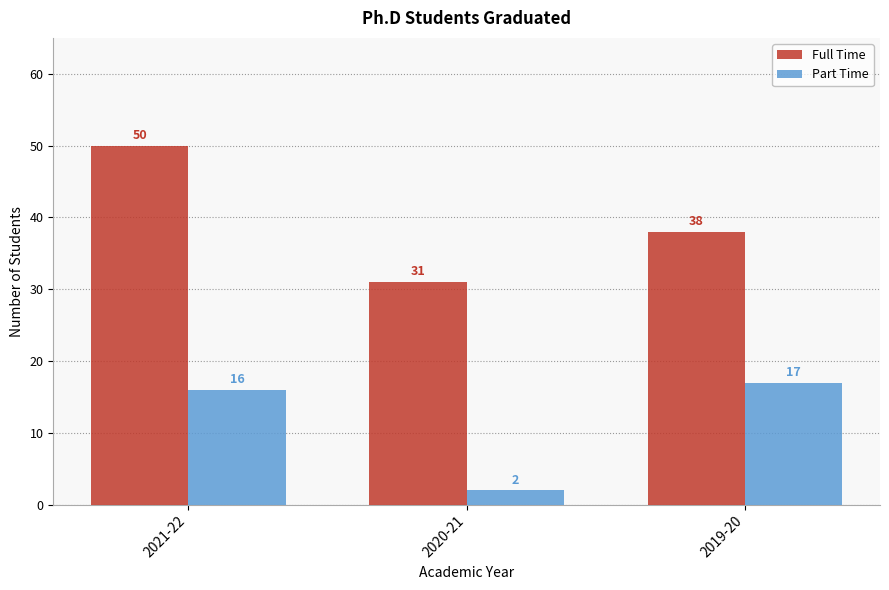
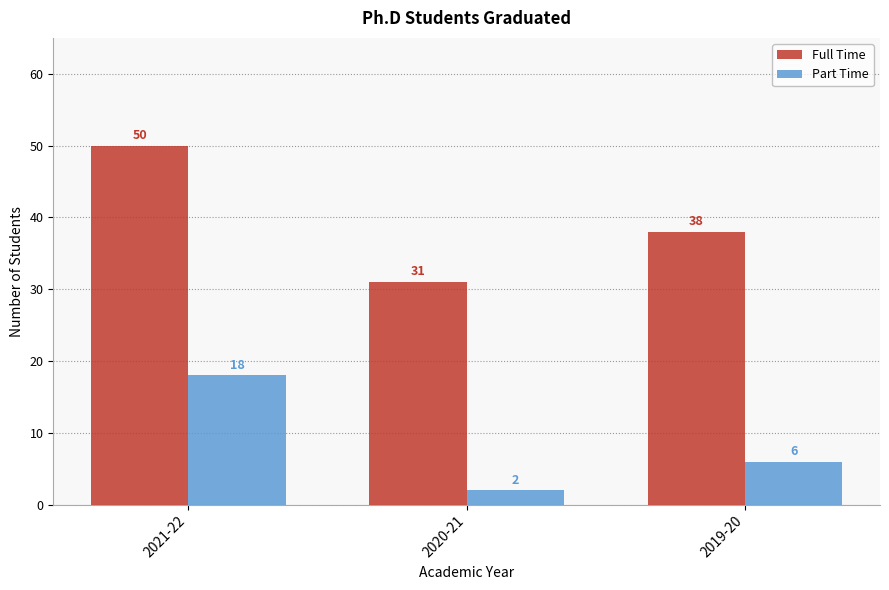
  {
    "Full Time": {
      "2021-22": 50,
      "2020-21": 31,
      "2019-20": 38
    },
    "Part Time": {
-     "2021-22": 16,
+     "2021-22": 18,
      "2020-21": 2,
-     "2019-20": 17
+     "2019-20": 6
    }
  }
